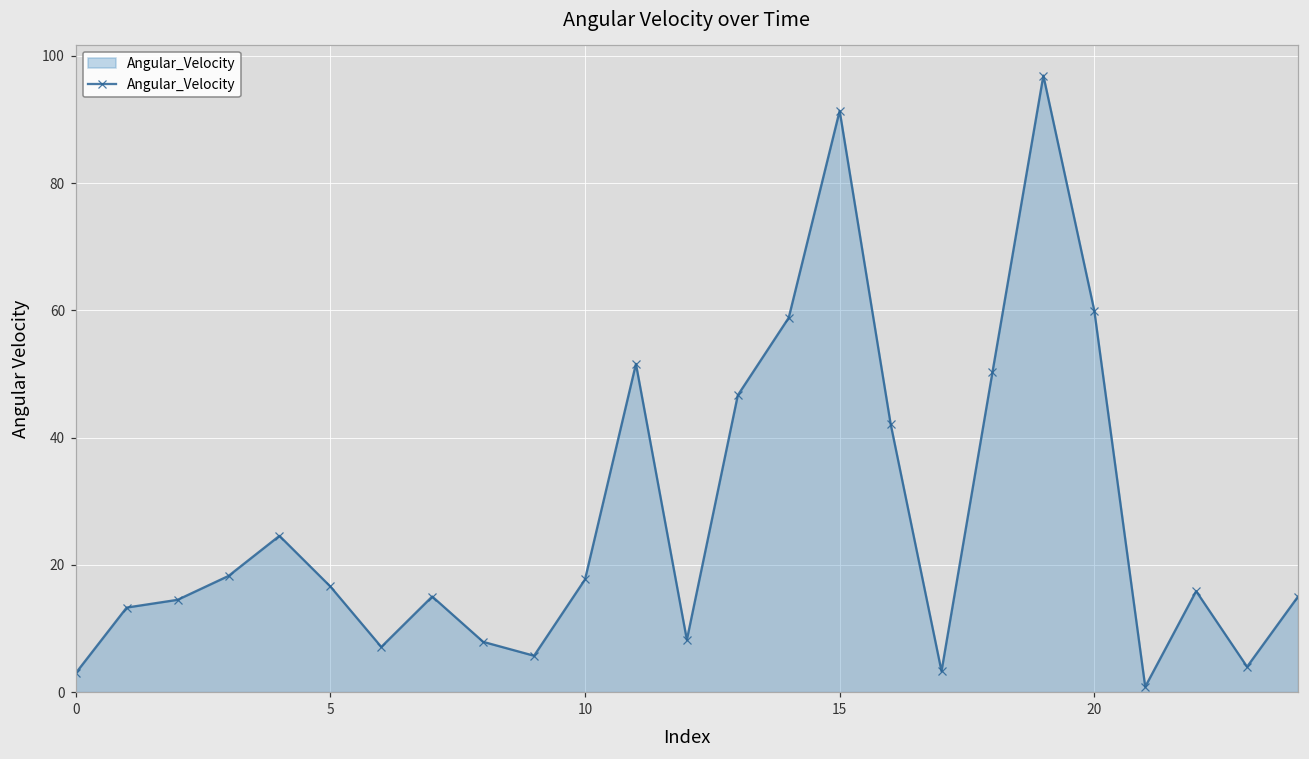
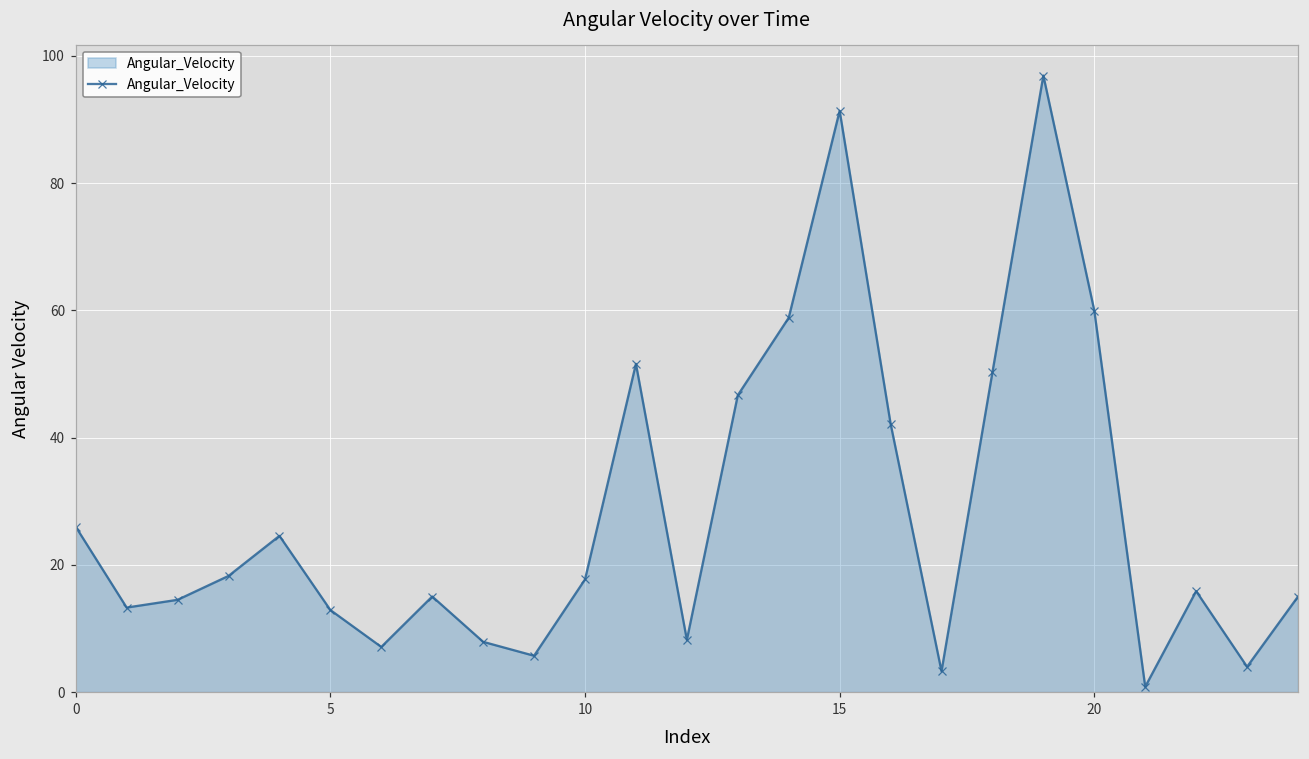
  {
-   "0": 3,
-   "5": 17,
+   "0": 26,
+   "5": 13,
    "10": 18,
    "15": 91,
    "20": 60
  }
